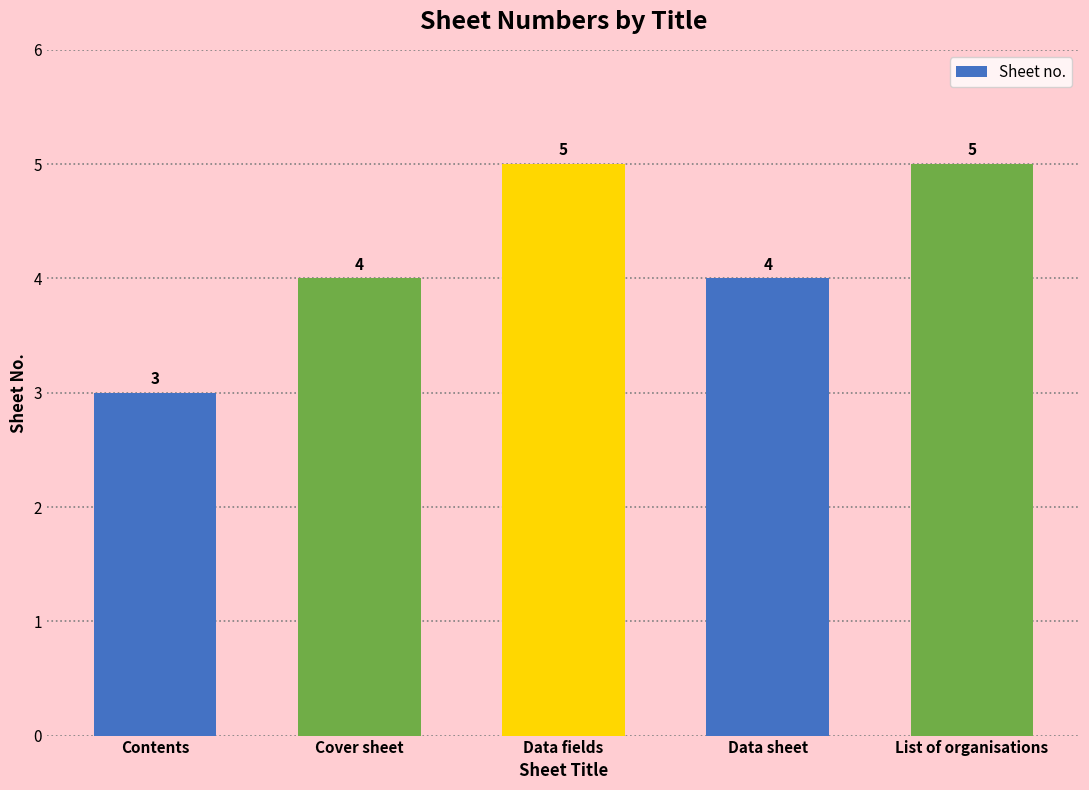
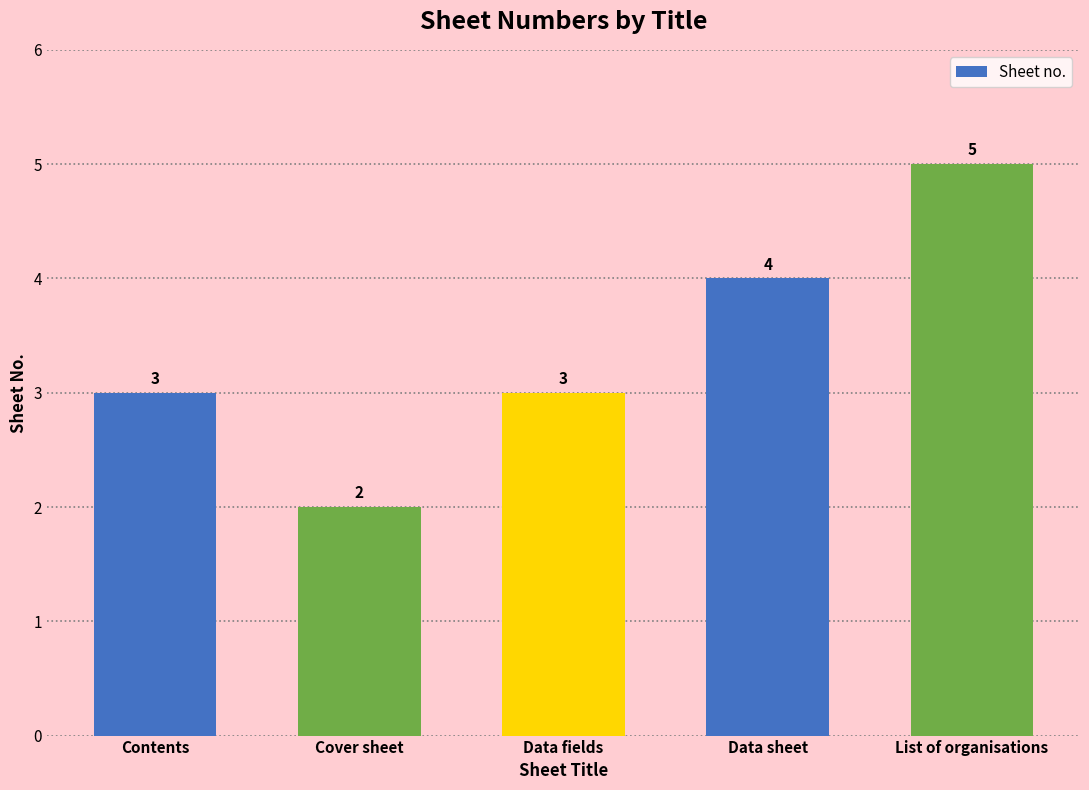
  {
    "Contents": 3,
-   "Cover sheet": 4,
-   "Data fields": 5,
+   "Cover sheet": 2,
+   "Data fields": 3,
    "Data sheet": 4,
    "List of organisations": 5
  }
